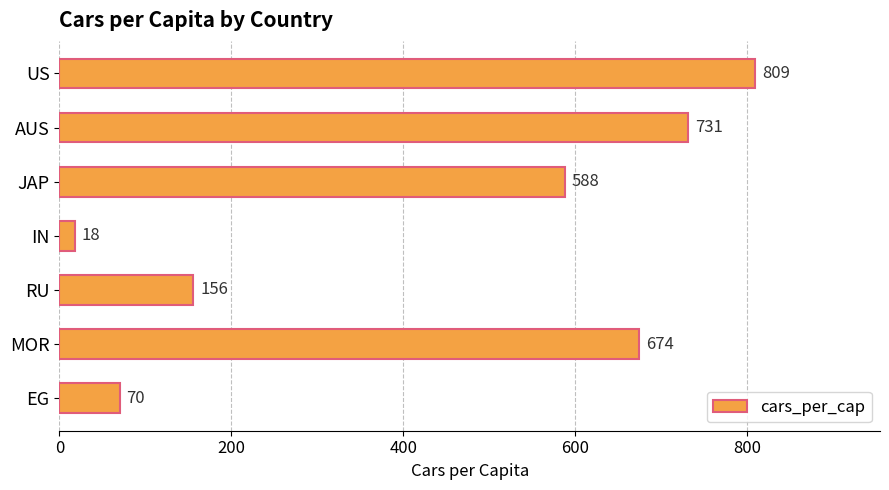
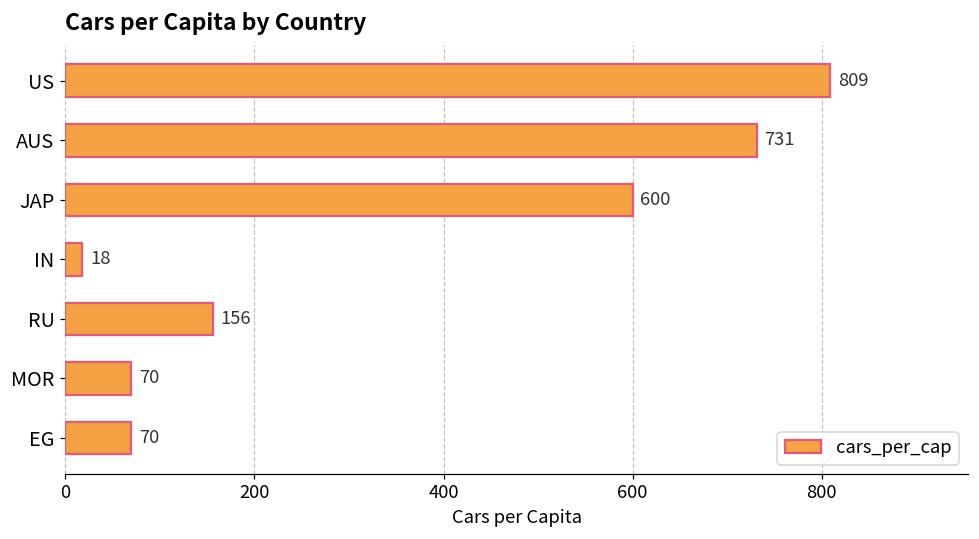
  {
    "US": 809,
    "AUS": 731,
-   "JAP": 588,
+   "JAP": 600,
    "IN": 18,
    "RU": 156,
-   "MOR": 674,
+   "MOR": 70,
    "EG": 70
  }
